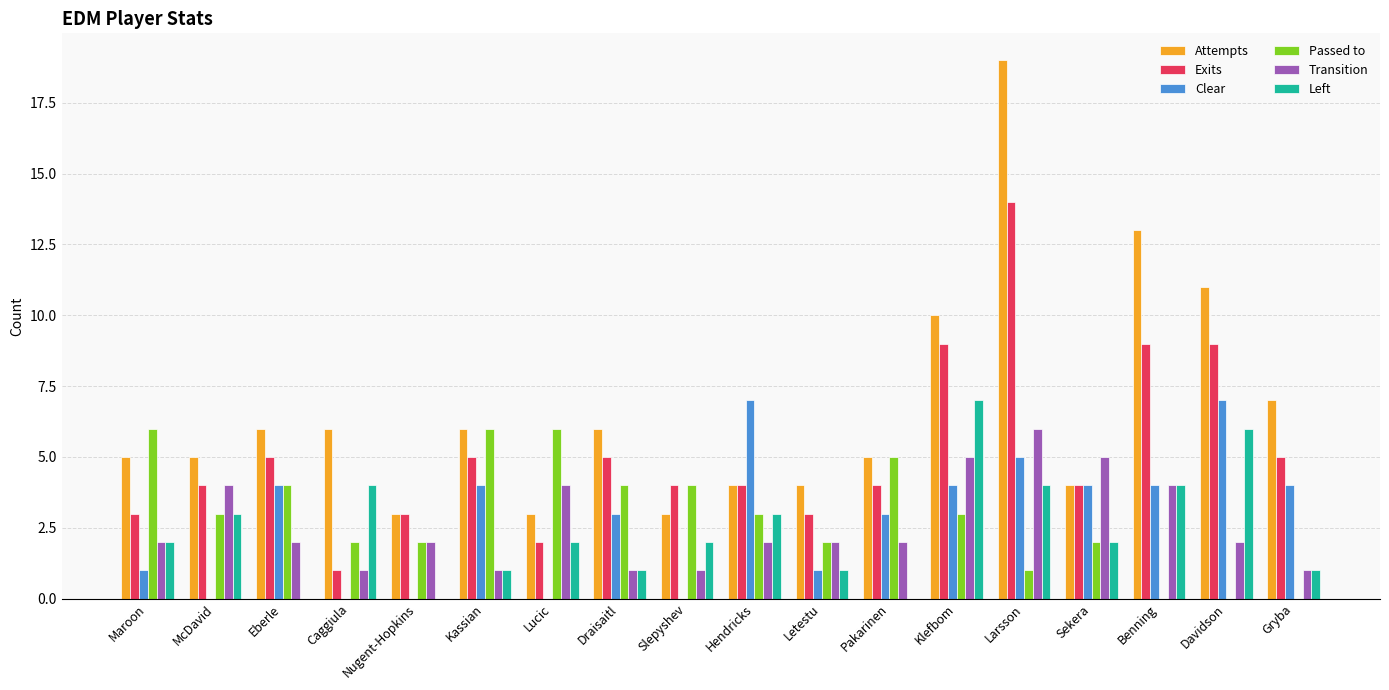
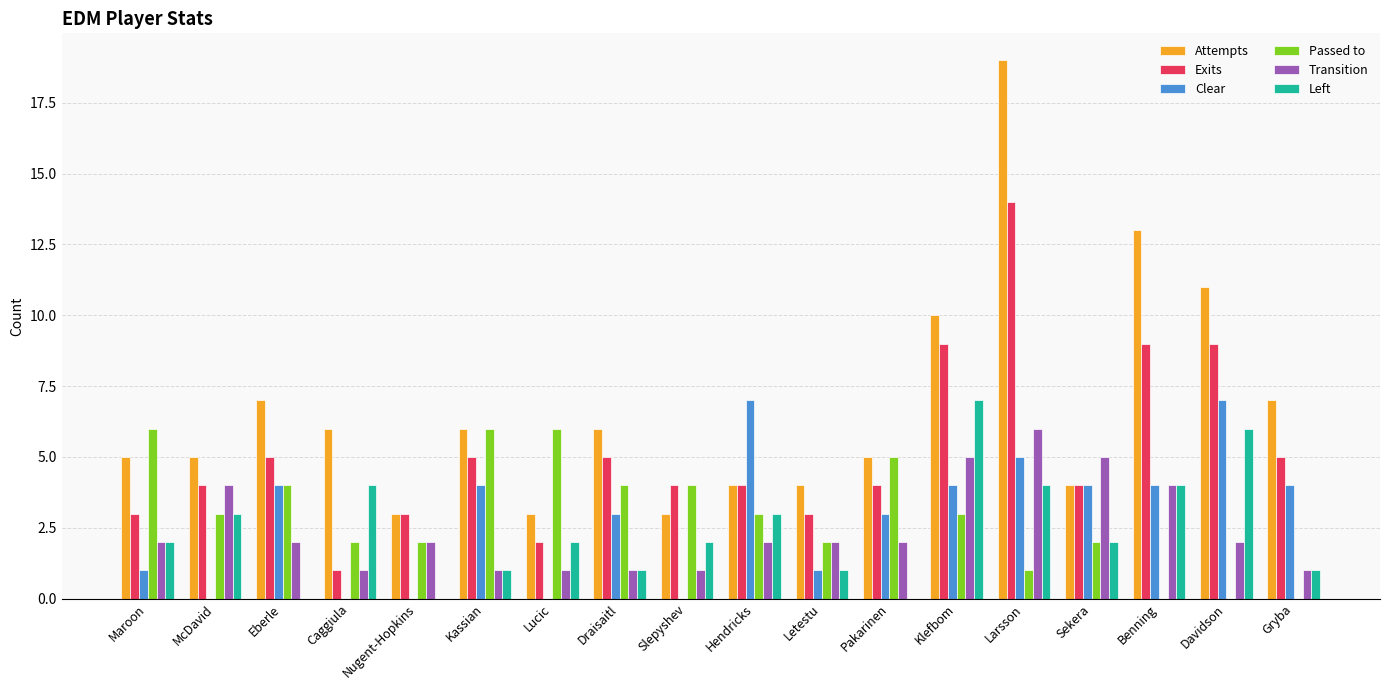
  {
    "Attempts": {
      "Maroon": 5,
      "McDavid": 5,
-     "Eberle": 6,
+     "Eberle": 7,
      "Caggiula": 6,
      "Nugent-Hopkins": 3,
      "Kassian": 6,
      "Lucic": 3,
      "Draisaitl": 6,
      "Slepyshev": 3,
      "Hendricks": 4,
      "Letestu": 4,
      "Pakarinen": 5,
      "Klefbom": 10,
      "Larsson": 19,
      "Sekera": 4,
      "Benning": 13,
      "Davidson": 11,
      "Gryba": 7
    },
    "Exits": {
      "Maroon": 3,
      "McDavid": 4,
      "Eberle": 5,
      "Caggiula": 1,
      "Nugent-Hopkins": 3,
      "Kassian": 5,
      "Lucic": 2,
      "Draisaitl": 5,
      "Slepyshev": 4,
      "Hendricks": 4,
      "Letestu": 3,
      "Pakarinen": 4,
      "Klefbom": 9,
      "Larsson": 14,
      "Sekera": 4,
      "Benning": 9,
      "Davidson": 9,
      "Gryba": 5
    },
    "Clear": {
      "Maroon": 1,
      "McDavid": 0,
      "Eberle": 4,
      "Caggiula": 0,
      "Nugent-Hopkins": 0,
      "Kassian": 4,
      "Lucic": 0,
      "Draisaitl": 3,
      "Slepyshev": 0,
      "Hendricks": 7,
      "Letestu": 1,
      "Pakarinen": 3,
      "Klefbom": 4,
      "Larsson": 5,
      "Sekera": 4,
      "Benning": 4,
      "Davidson": 7,
      "Gryba": 4
    },
    "Passed to": {
      "Maroon": 6,
      "McDavid": 3,
      "Eberle": 4,
      "Caggiula": 2,
      "Nugent-Hopkins": 2,
      "Kassian": 6,
      "Lucic": 6,
      "Draisaitl": 4,
      "Slepyshev": 4,
      "Hendricks": 3,
      "Letestu": 2,
      "Pakarinen": 5,
      "Klefbom": 3,
      "Larsson": 1,
      "Sekera": 2,
      "Benning": 0,
      "Davidson": 0,
      "Gryba": 0
    },
    "Transition": {
      "Maroon": 2,
      "McDavid": 4,
      "Eberle": 2,
      "Caggiula": 1,
      "Nugent-Hopkins": 2,
      "Kassian": 1,
-     "Lucic": 4,
+     "Lucic": 1,
      "Draisaitl": 1,
      "Slepyshev": 1,
      "Hendricks": 2,
      "Letestu": 2,
      "Pakarinen": 2,
      "Klefbom": 5,
      "Larsson": 6,
      "Sekera": 5,
      "Benning": 4,
      "Davidson": 2,
      "Gryba": 1
    },
    "Left": {
      "Maroon": 2,
      "McDavid": 3,
      "Eberle": 0,
      "Caggiula": 4,
      "Nugent-Hopkins": 0,
      "Kassian": 1,
      "Lucic": 2,
      "Draisaitl": 1,
      "Slepyshev": 2,
      "Hendricks": 3,
      "Letestu": 1,
      "Pakarinen": 0,
      "Klefbom": 7,
      "Larsson": 4,
      "Sekera": 2,
      "Benning": 4,
      "Davidson": 6,
      "Gryba": 1
    }
  }
